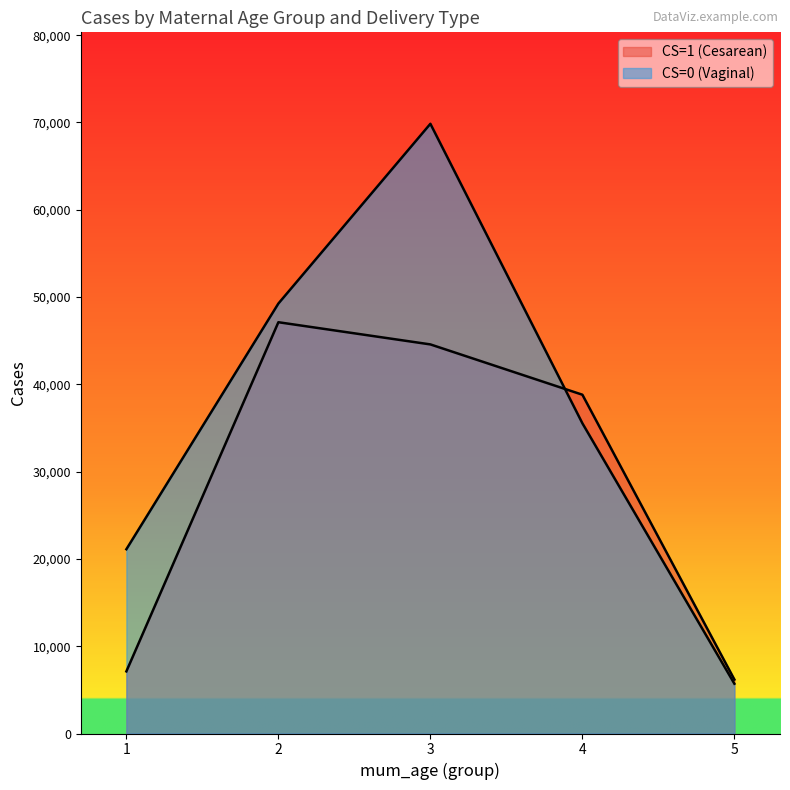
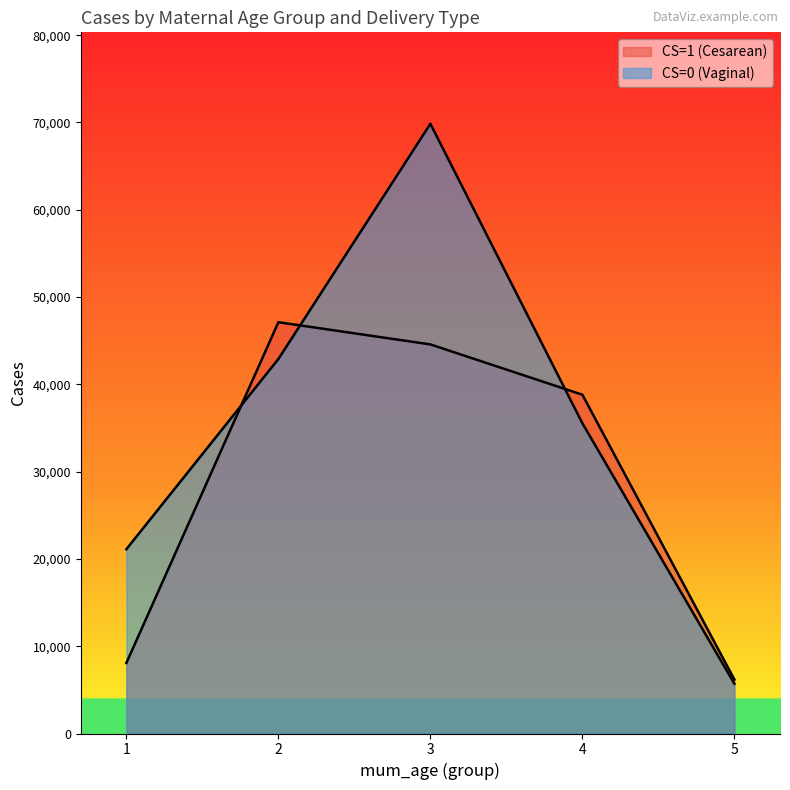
  {
    "CS=1 (Cesarean)": {
-     "1": "7,000",
+     "1": "8,000",
      "2": "47,000",
      "3": "45,000",
      "4": "39,000",
      "5": "6,000"
    },
    "CS=0 (Vaginal)": {
      "1": "21,000",
-     "2": "49,000",
+     "2": "43,000",
      "3": "70,000",
      "4": "36,000",
      "5": "6,000"
    }
  }
